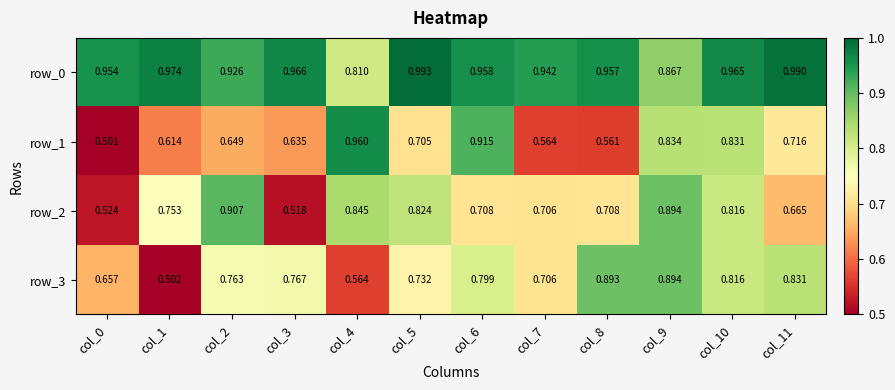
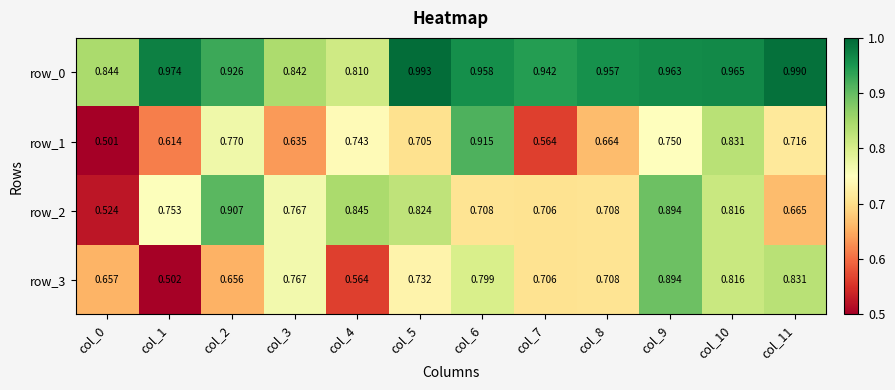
  {
    "row_0": {
-     "col_0": 0.954,
+     "col_0": 0.844,
      "col_1": 0.974,
      "col_2": 0.926,
-     "col_3": 0.966,
+     "col_3": 0.842,
      "col_4": 0.810,
      "col_5": 0.993,
      "col_6": 0.958,
      "col_7": 0.942,
      "col_8": 0.957,
-     "col_9": 0.867,
+     "col_9": 0.963,
      "col_10": 0.965,
      "col_11": 0.990
    },
    "row_1": {
      "col_0": 0.501,
      "col_1": 0.614,
-     "col_2": 0.649,
+     "col_2": 0.770,
      "col_3": 0.635,
-     "col_4": 0.960,
+     "col_4": 0.743,
      "col_5": 0.705,
      "col_6": 0.915,
      "col_7": 0.564,
-     "col_8": 0.561,
-     "col_9": 0.834,
+     "col_8": 0.664,
+     "col_9": 0.750,
      "col_10": 0.831,
      "col_11": 0.716
    },
    "row_2": {
      "col_0": 0.524,
      "col_1": 0.753,
      "col_2": 0.907,
-     "col_3": 0.518,
+     "col_3": 0.767,
      "col_4": 0.845,
      "col_5": 0.824,
      "col_6": 0.708,
      "col_7": 0.706,
      "col_8": 0.708,
      "col_9": 0.894,
      "col_10": 0.816,
      "col_11": 0.665
    },
    "row_3": {
      "col_0": 0.657,
      "col_1": 0.502,
-     "col_2": 0.763,
+     "col_2": 0.656,
      "col_3": 0.767,
      "col_4": 0.564,
      "col_5": 0.732,
      "col_6": 0.799,
      "col_7": 0.706,
-     "col_8": 0.893,
+     "col_8": 0.708,
      "col_9": 0.894,
      "col_10": 0.816,
      "col_11": 0.831
    }
  }
